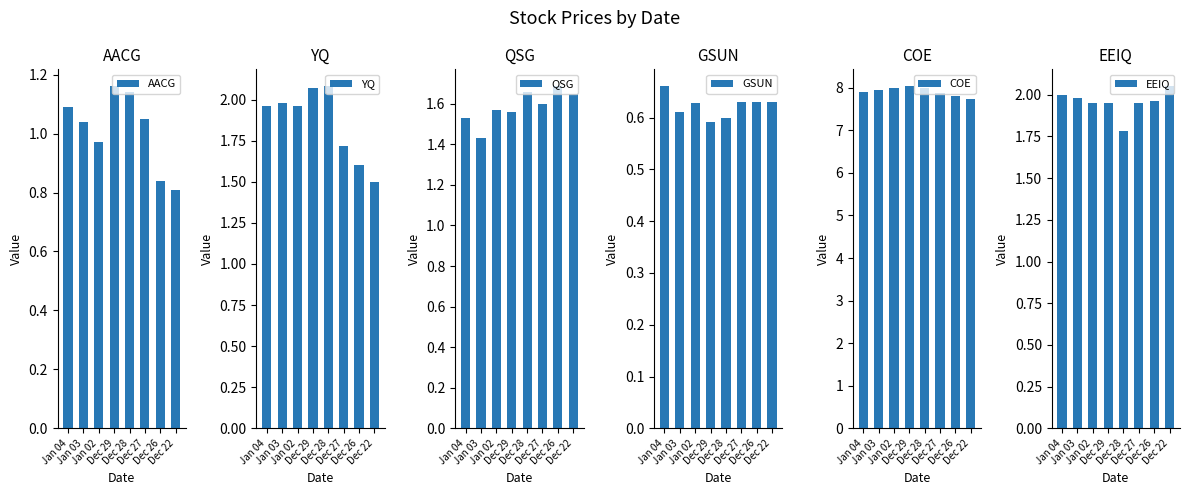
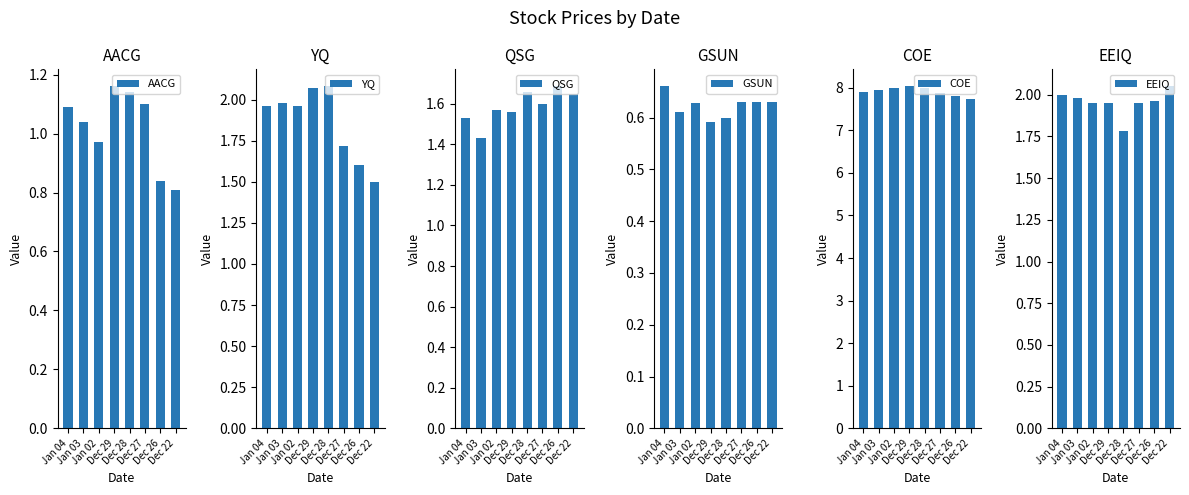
  {
    "AACG": {
      "Jan 04": 1.09,
      "Jan 03": 1.04,
      "Jan 02": 0.97,
-     "Dec 27": 1.05,
+     "Dec 27": 1.10,
      "Dec 26": 0.84,
      "Dec 22": 0.81
    },
    "YQ": {
      "Jan 04": 1.96,
      "Jan 03": 1.98,
      "Jan 02": 1.96,
      "Dec 29": 2.07,
      "Dec 27": 1.72,
      "Dec 26": 1.60,
      "Dec 22": 1.50
    },
    "QSG": {
      "Jan 04": 1.53,
      "Jan 03": 1.43,
      "Jan 02": 1.57,
      "Dec 29": 1.56,
      "Dec 27": 1.60
    },
    "GSUN": {
      "Jan 04": 0.66,
      "Jan 03": 0.61,
      "Jan 02": 0.63,
      "Dec 29": 0.59,
      "Dec 28": 0.60,
      "Dec 27": 0.63,
      "Dec 26": 0.63,
      "Dec 22": 0.63
    },
    "COE": {
      "Jan 04": 7.9,
      "Jan 03": 8.0,
      "Jan 02": 8.0,
      "Dec 29": 8.0,
      "Dec 26": 7.8,
      "Dec 22": 7.7
    },
    "EEIQ": {
      "Jan 04": 2.00,
      "Jan 03": 1.98,
      "Jan 02": 1.95,
      "Dec 29": 1.95,
      "Dec 28": 1.78,
      "Dec 27": 1.95,
      "Dec 26": 1.96
    }
  }
